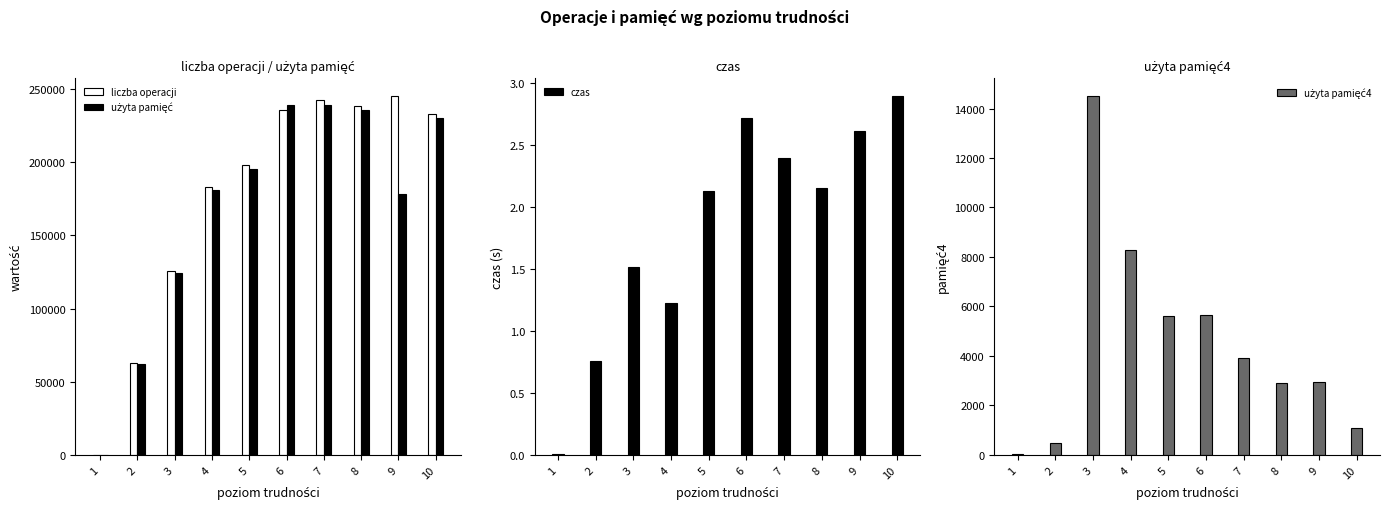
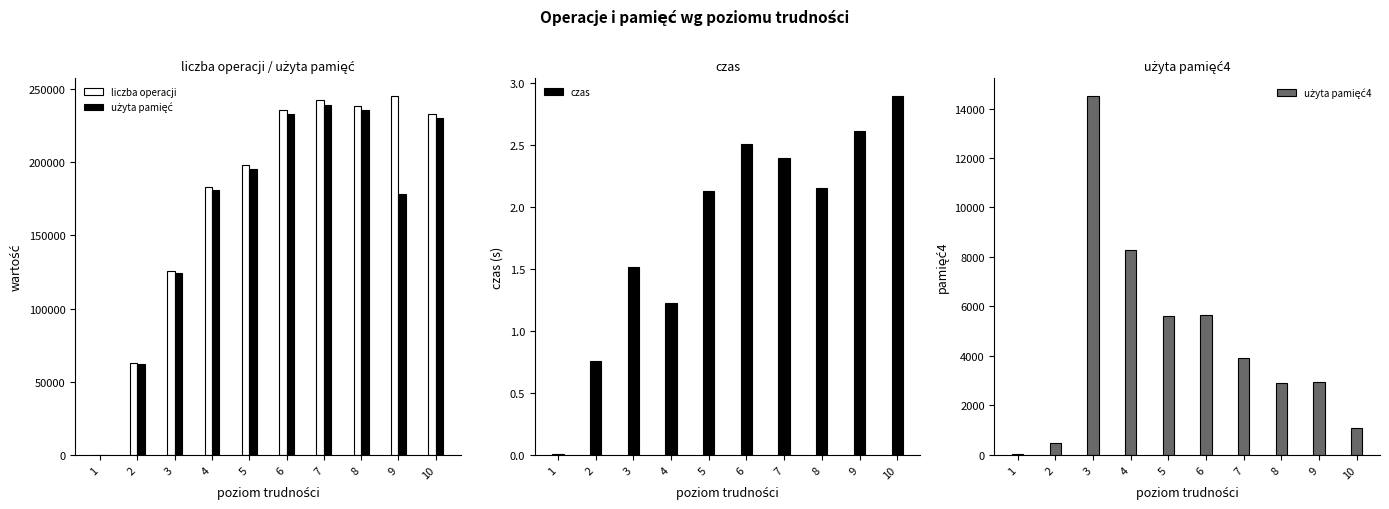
  {
    "liczba operacji / użyta pamięć": {
      "liczba operacji": {
        "2": 63000,
        "3": 126000,
        "4": 183000,
        "5": 198000,
        "6": 236000,
        "7": 242000,
        "8": 238000,
        "9": 245000,
        "10": 233000
      },
      "użyta pamięć": {
        "2": 62000,
        "3": 124000,
        "4": 181000,
        "5": 196000,
-       "6": 239000,
+       "6": 233000,
        "7": 239000,
        "8": 236000,
        "9": 179000,
        "10": 230000
      }
    },
    "czas": {
      "2": 0.76,
      "3": 1.51,
      "4": 1.22,
      "5": 2.13,
-     "6": 2.72,
+     "6": 2.50,
      "7": 2.39,
      "8": 2.15,
      "9": 2.61,
      "10": 2.89
    },
    "użyta pamięć4": {
      "2": 500,
      "3": 14500,
      "4": 8300,
      "5": 5600,
      "6": 5600,
      "7": 3900,
      "8": 2900,
      "9": 2900,
      "10": 1100
    }
  }
